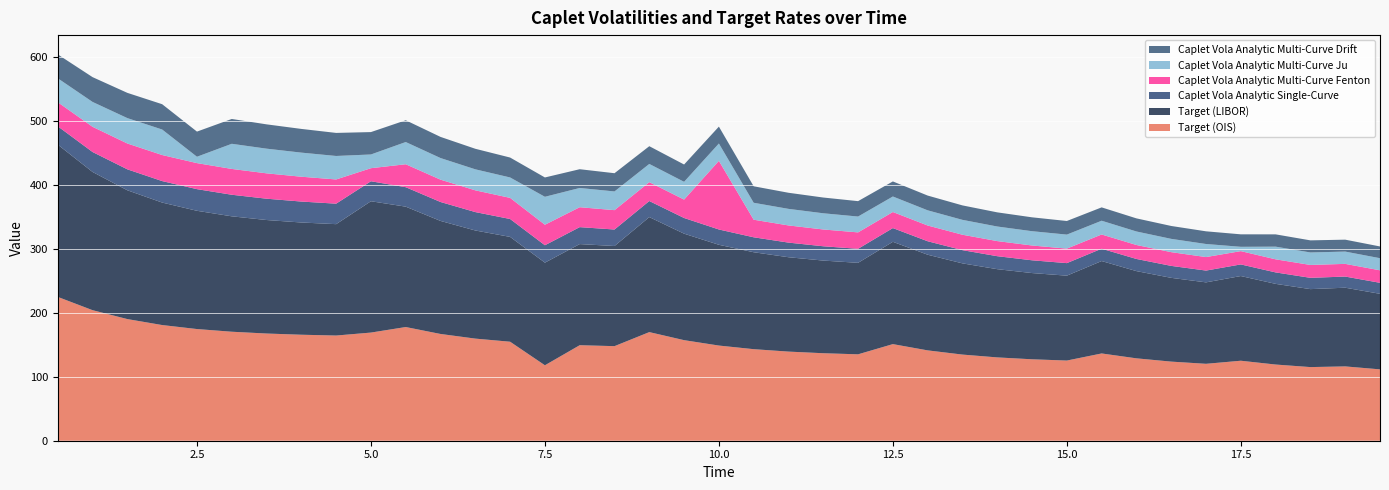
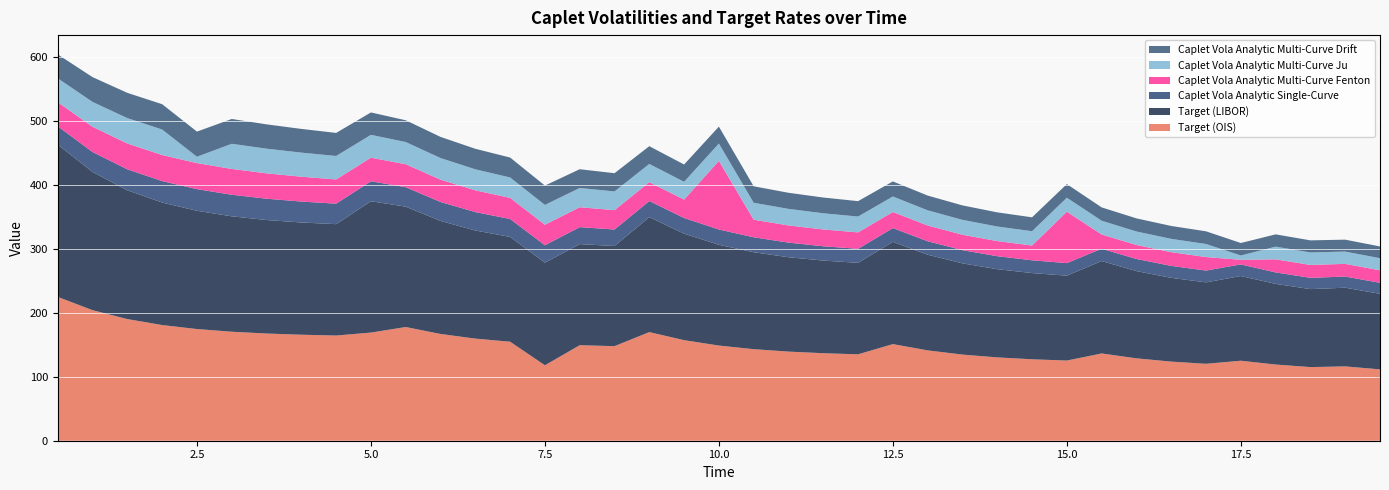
  {
    "Target (OIS)": {
      "2.5": 170,
      "5.0": 170,
      "7.5": 120,
      "10.0": 150,
      "12.5": 150,
      "15.0": 130,
      "17.5": 130
    },
    "Caplet Vola Analytic Multi-Curve Fenton": {
      "2.5": 40,
-     "5.0": 20,
+     "5.0": 40,
      "7.5": 30,
      "10.0": 110,
      "12.5": 30,
-     "15.0": 20,
-     "17.5": 20
+     "15.0": 80,
+     "17.5": 10
    },
    "Caplet Vola Analytic Multi-Curve Ju": {
      "2.5": 10,
-     "5.0": 20,
-     "7.5": 40,
+     "5.0": 40,
+     "7.5": 30,
      "10.0": 30,
      "12.5": 20,
      "15.0": 20,
      "17.5": 10
    }
  }
